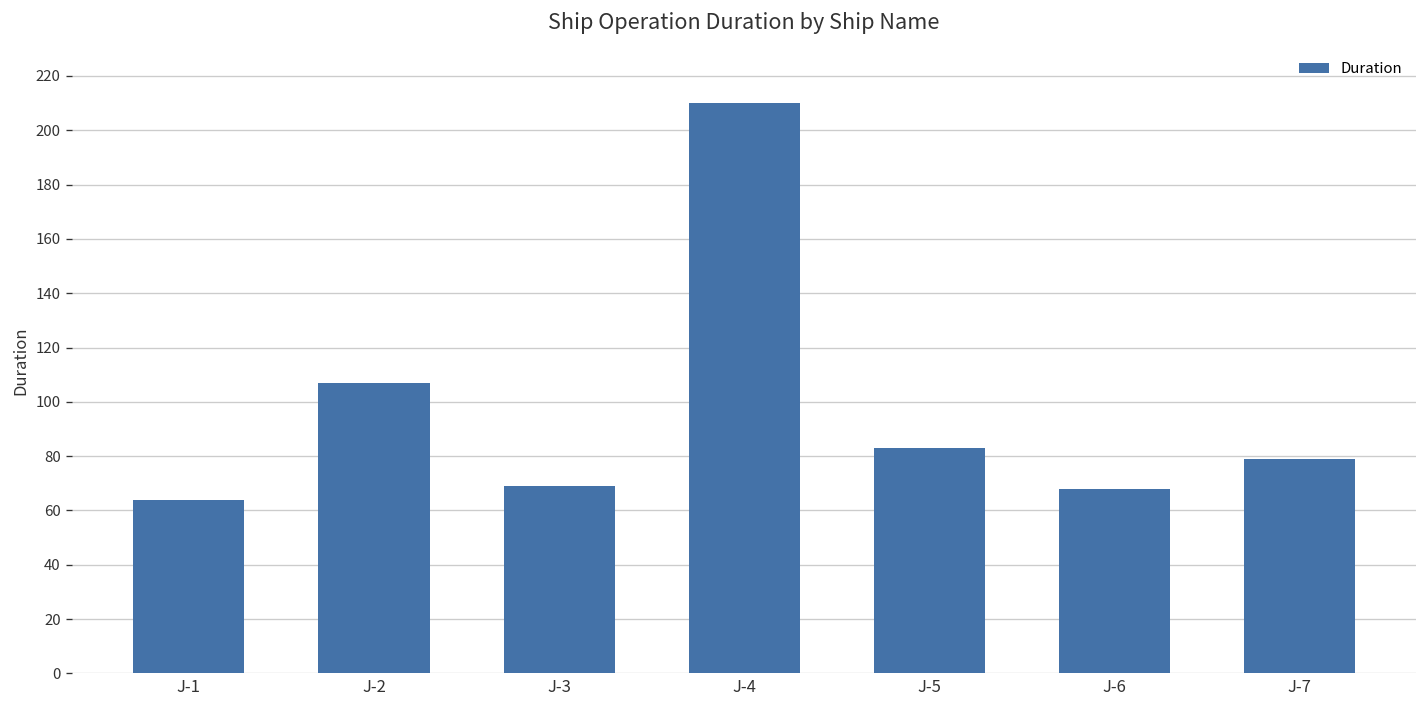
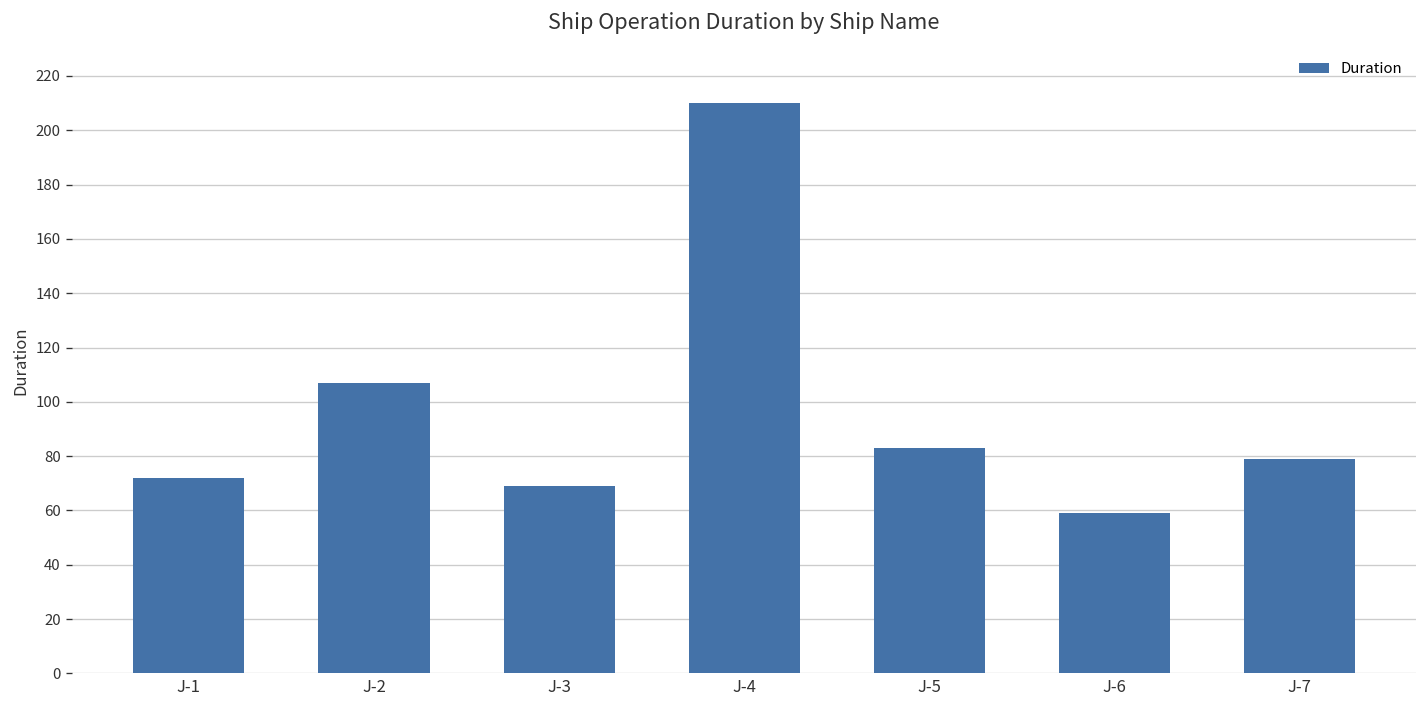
  {
-   "J-1": 64,
+   "J-1": 72,
    "J-2": 107,
    "J-3": 69,
    "J-4": 210,
    "J-5": 83,
-   "J-6": 68,
+   "J-6": 59,
    "J-7": 79
  }
